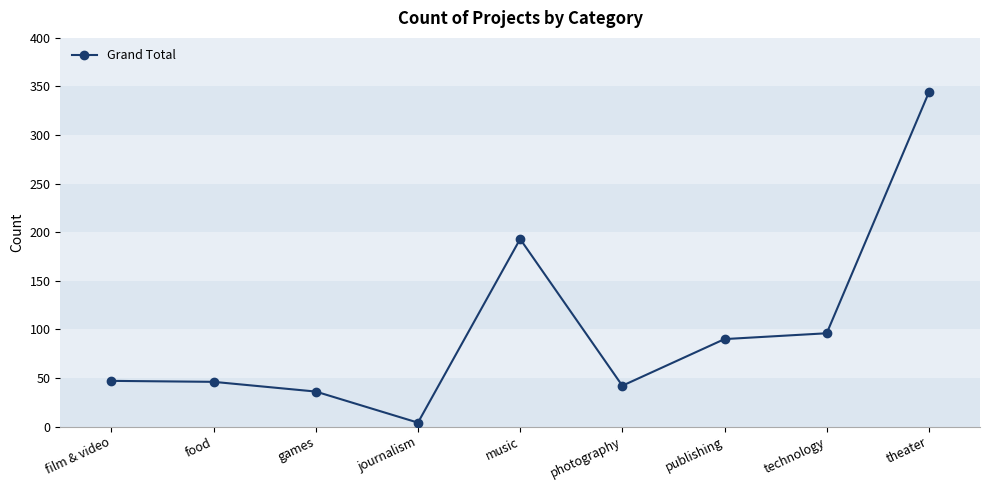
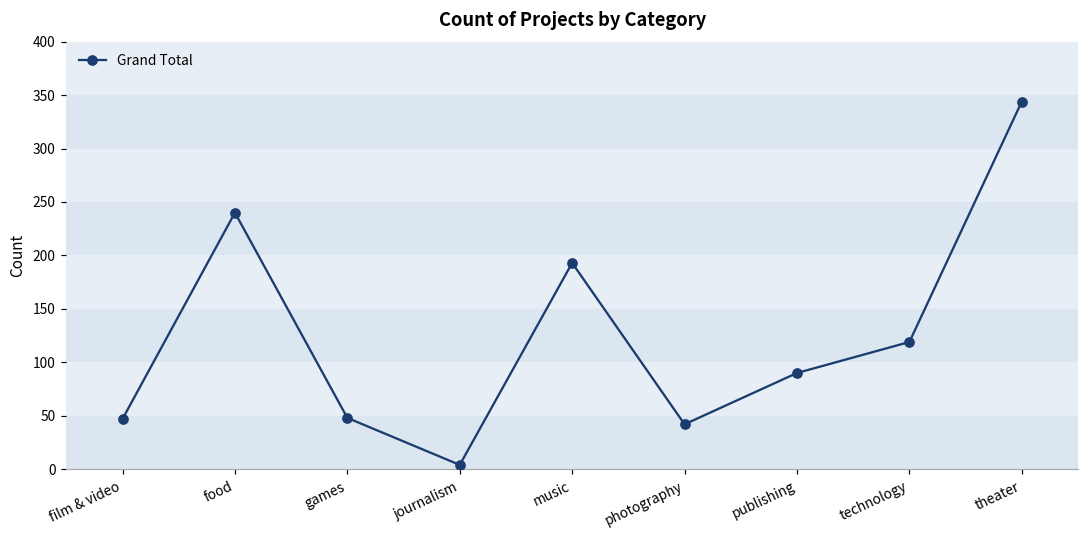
  {
    "film & video": 50,
-   "food": 50,
-   "games": 40,
+   "food": 240,
+   "games": 50,
    "journalism": 0,
    "music": 190,
    "photography": 40,
    "publishing": 90,
-   "technology": 100,
+   "technology": 120,
    "theater": 340
  }
